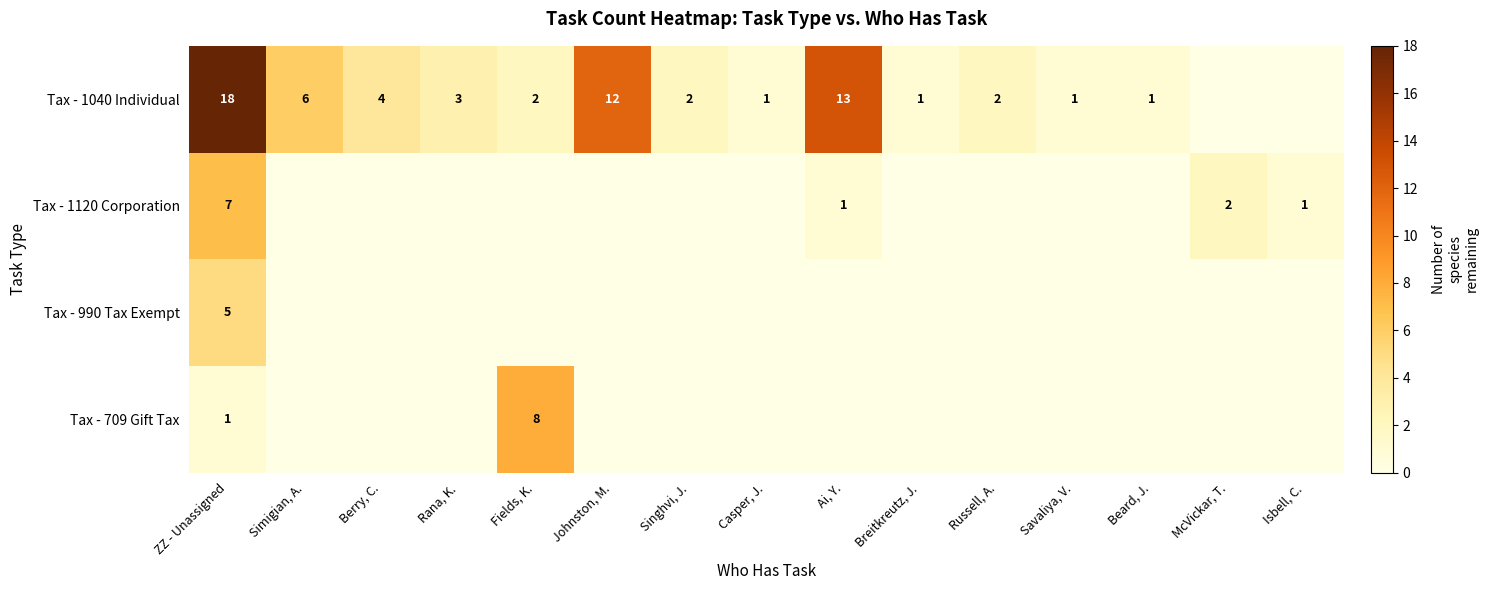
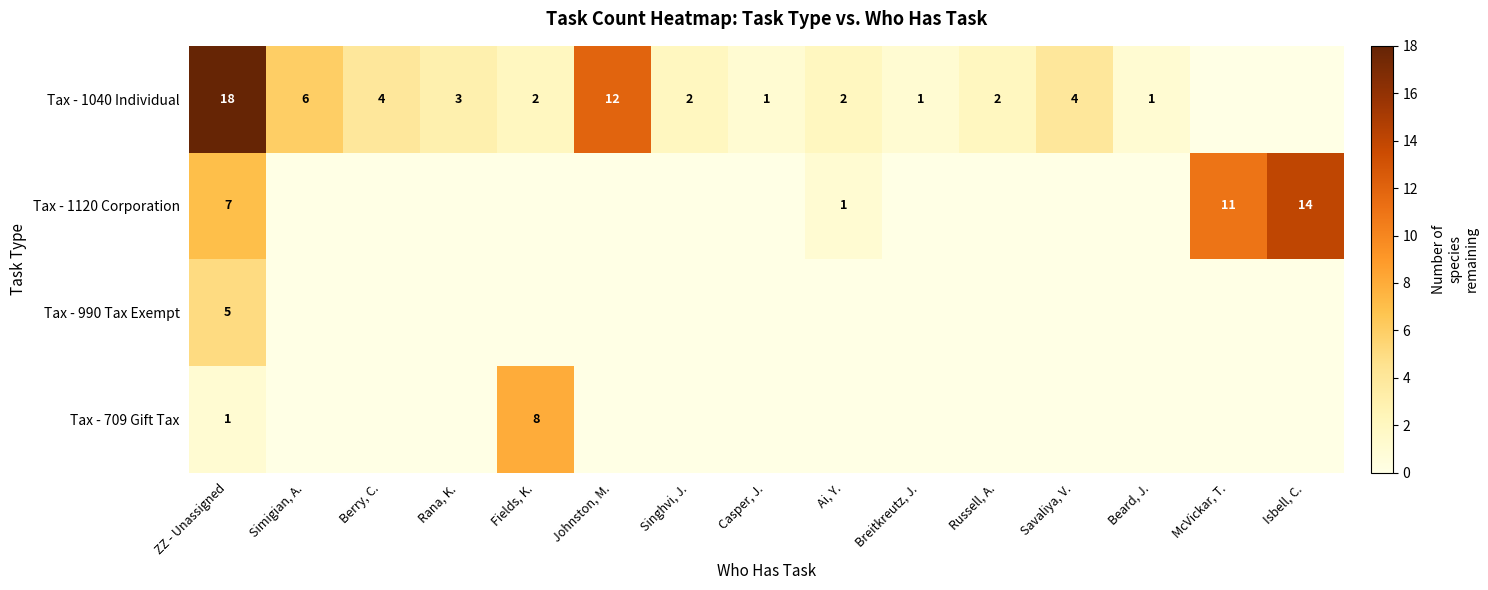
  {
    "Tax - 1040 Individual": {
      "ZZ - Unassigned": 18,
      "Simigian, A.": 6,
      "Berry, C.": 4,
      "Rana, K.": 3,
      "Fields, K.": 2,
      "Johnston, M.": 12,
      "Singhvi, J.": 2,
      "Casper, J.": 1,
-     "Ai, Y.": 13,
+     "Ai, Y.": 2,
      "Breitkreutz, J.": 1,
      "Russell, A.": 2,
-     "Savaliya, V.": 1,
+     "Savaliya, V.": 4,
      "Beard, J.": 1
    },
    "Tax - 1120 Corporation": {
      "ZZ - Unassigned": 7,
      "Ai, Y.": 1,
-     "McVickar, T.": 2,
-     "Isbell, C.": 1
+     "McVickar, T.": 11,
+     "Isbell, C.": 14
    },
    "Tax - 990 Tax Exempt": {
      "ZZ - Unassigned": 5
    },
    "Tax - 709 Gift Tax": {
      "ZZ - Unassigned": 1,
      "Fields, K.": 8
    }
  }
